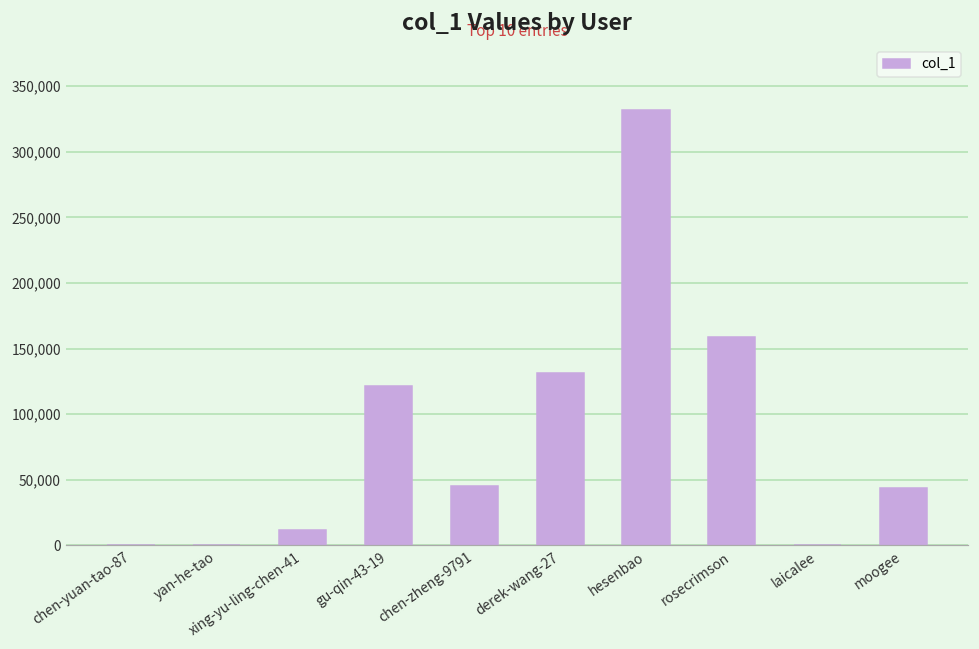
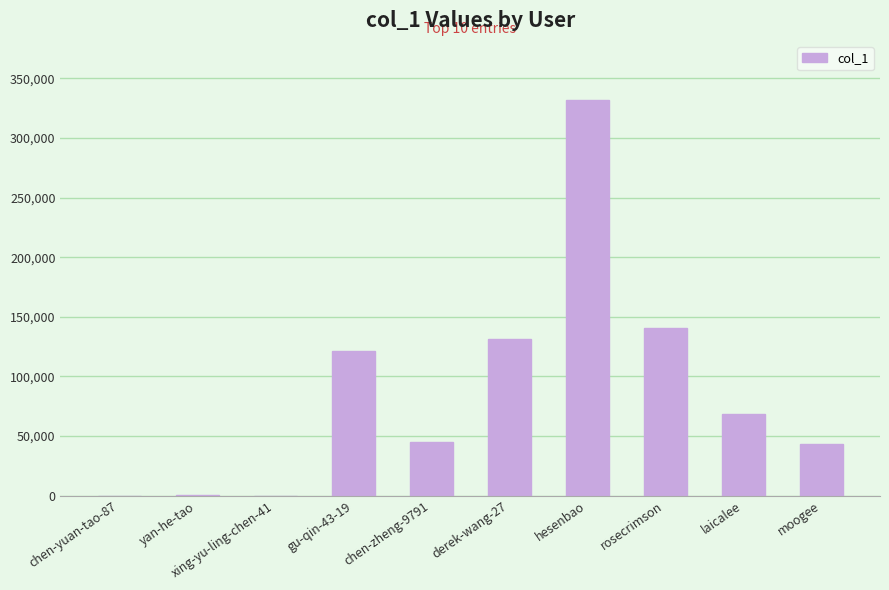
  {
-   "xing-yu-ling-chen-41": "12,000",
+   "xing-yu-ling-chen-41": "0",
    "gu-qin-43-19": "122,000",
    "chen-zheng-9791": "45,000",
    "derek-wang-27": "131,000",
    "hesenbao": "332,000",
-   "rosecrimson": "159,000",
-   "laicalee": "0",
+   "rosecrimson": "140,000",
+   "laicalee": "69,000",
    "moogee": "44,000"
  }
